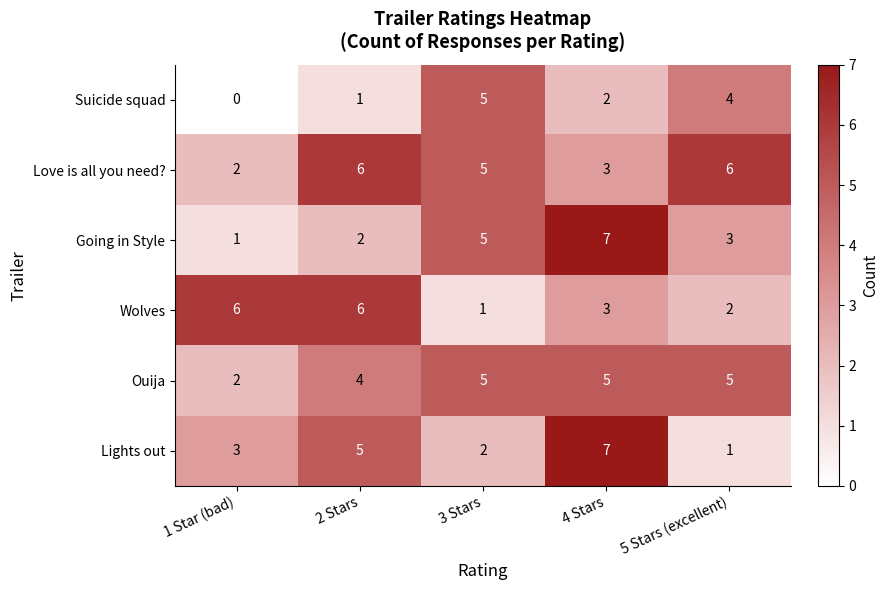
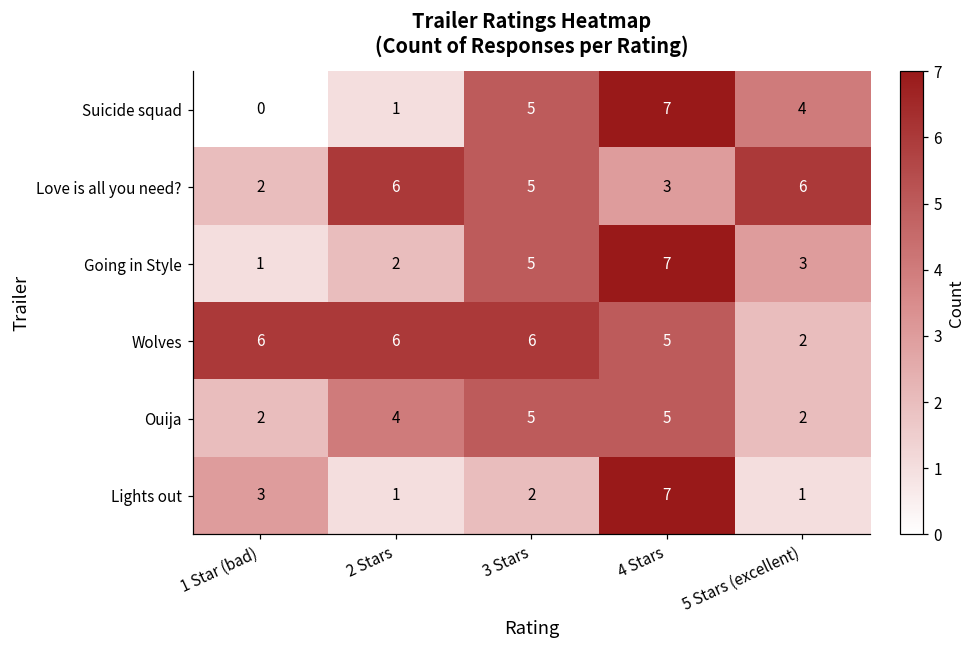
  {
    "Suicide squad": {
      "1 Star (bad)": 0,
      "2 Stars": 1,
      "3 Stars": 5,
-     "4 Stars": 2,
+     "4 Stars": 7,
      "5 Stars (excellent)": 4
    },
    "Love is all you need?": {
      "1 Star (bad)": 2,
      "2 Stars": 6,
      "3 Stars": 5,
      "4 Stars": 3,
      "5 Stars (excellent)": 6
    },
    "Going in Style": {
      "1 Star (bad)": 1,
      "2 Stars": 2,
      "3 Stars": 5,
      "4 Stars": 7,
      "5 Stars (excellent)": 3
    },
    "Wolves": {
      "1 Star (bad)": 6,
      "2 Stars": 6,
-     "3 Stars": 1,
-     "4 Stars": 3,
+     "3 Stars": 6,
+     "4 Stars": 5,
      "5 Stars (excellent)": 2
    },
    "Ouija": {
      "1 Star (bad)": 2,
      "2 Stars": 4,
      "3 Stars": 5,
      "4 Stars": 5,
-     "5 Stars (excellent)": 5
+     "5 Stars (excellent)": 2
    },
    "Lights out": {
      "1 Star (bad)": 3,
-     "2 Stars": 5,
+     "2 Stars": 1,
      "3 Stars": 2,
      "4 Stars": 7,
      "5 Stars (excellent)": 1
    }
  }
